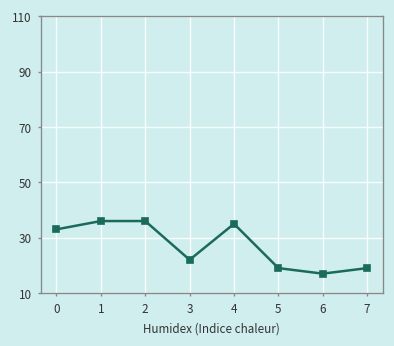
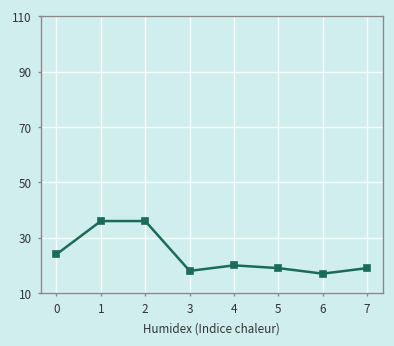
  {
-   "0": 33,
+   "0": 24,
    "1": 36,
    "2": 36,
-   "3": 22,
-   "4": 35,
+   "3": 18,
+   "4": 20,
    "5": 19,
    "6": 17,
    "7": 19
  }
